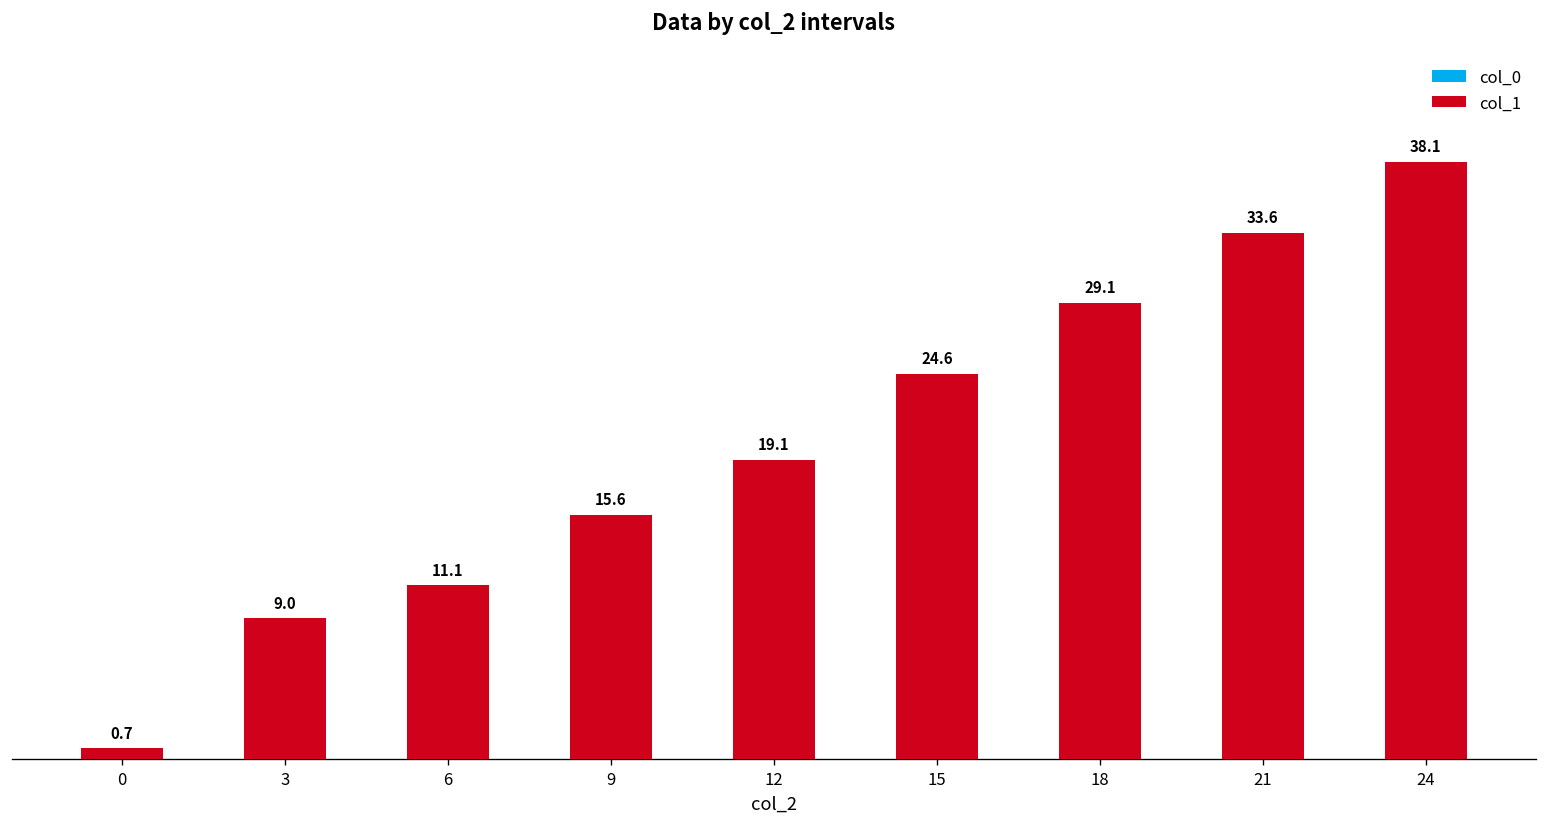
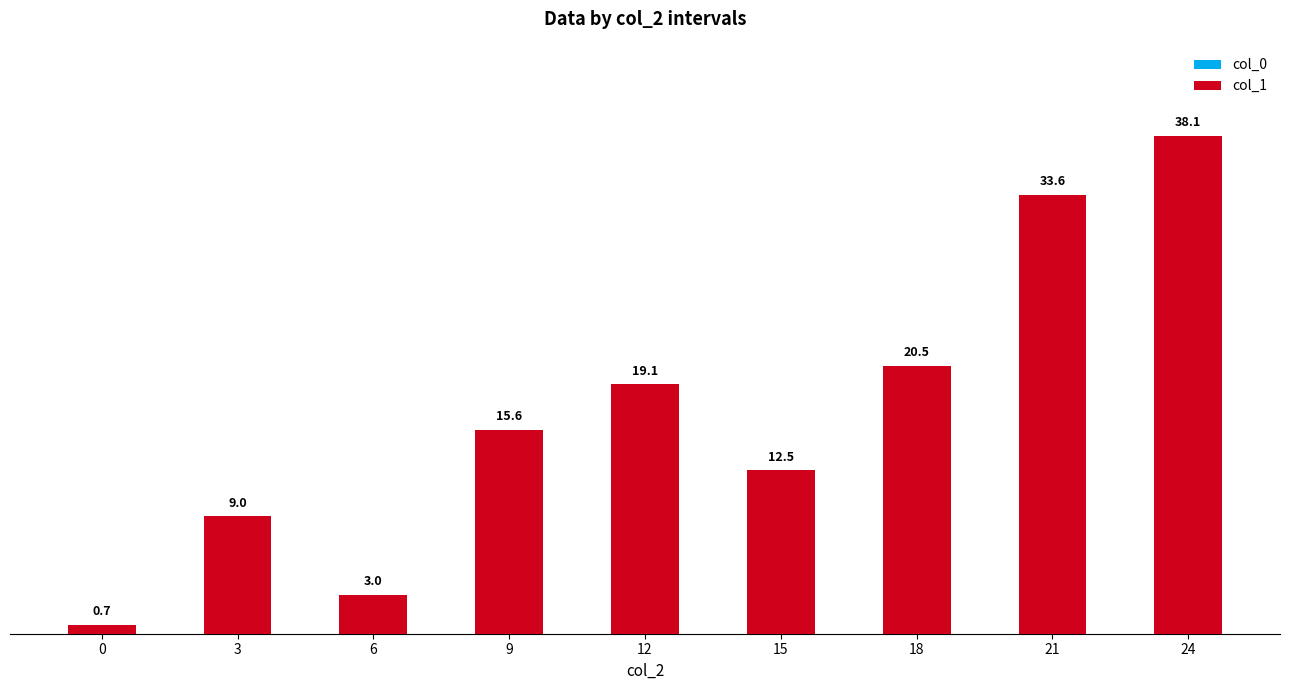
  {
    "col_1": {
      "0": 0.7,
      "3": 9.0,
-     "6": 11.1,
+     "6": 3.0,
      "9": 15.6,
      "12": 19.1,
-     "15": 24.6,
-     "18": 29.1,
+     "15": 12.5,
+     "18": 20.5,
      "21": 33.6,
      "24": 38.1
    }
  }
